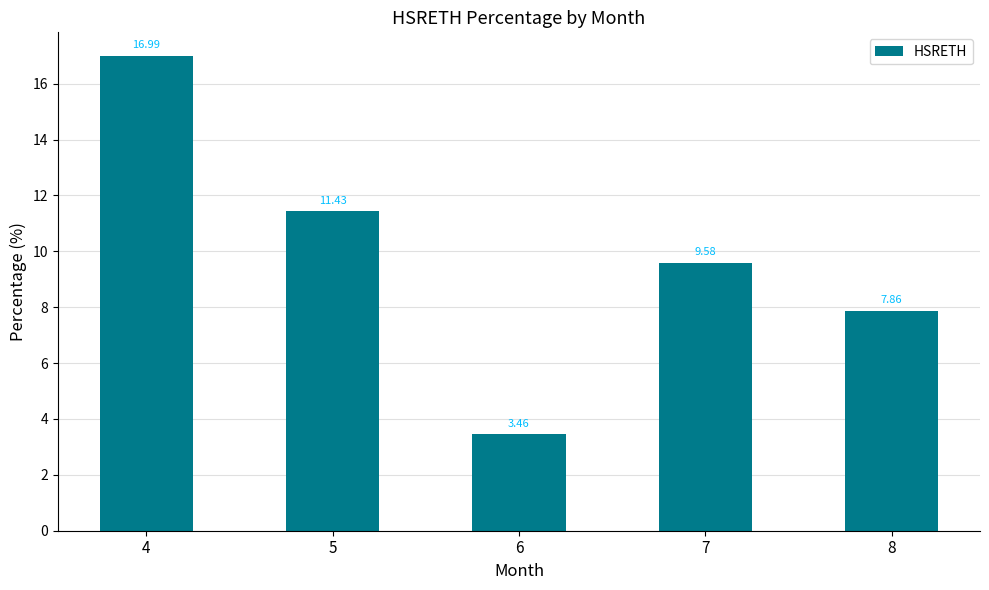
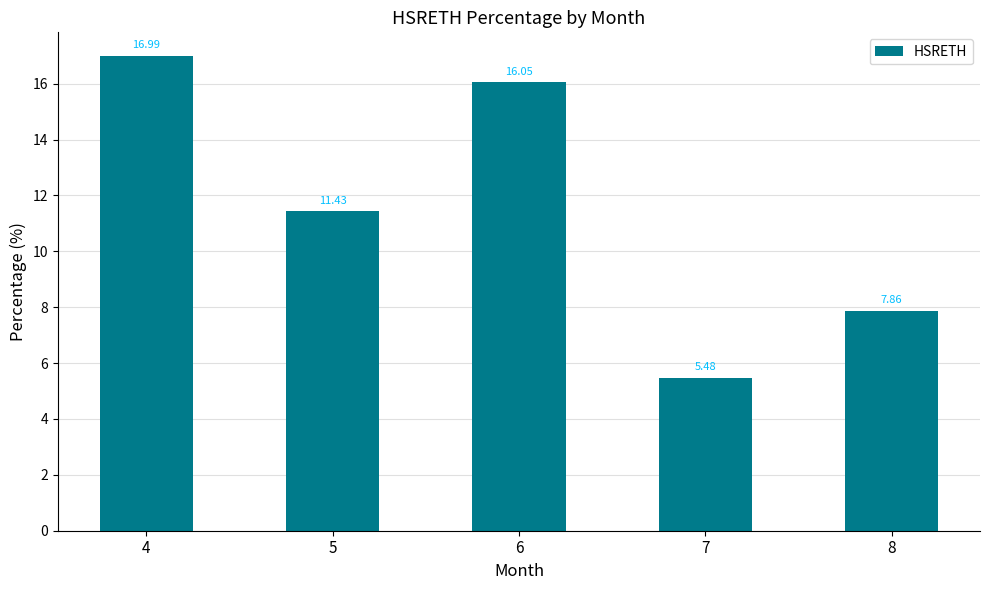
  {
    "4": 16.99,
    "5": 11.43,
-   "6": 3.46,
-   "7": 9.58,
+   "6": 16.05,
+   "7": 5.48,
    "8": 7.86
  }
